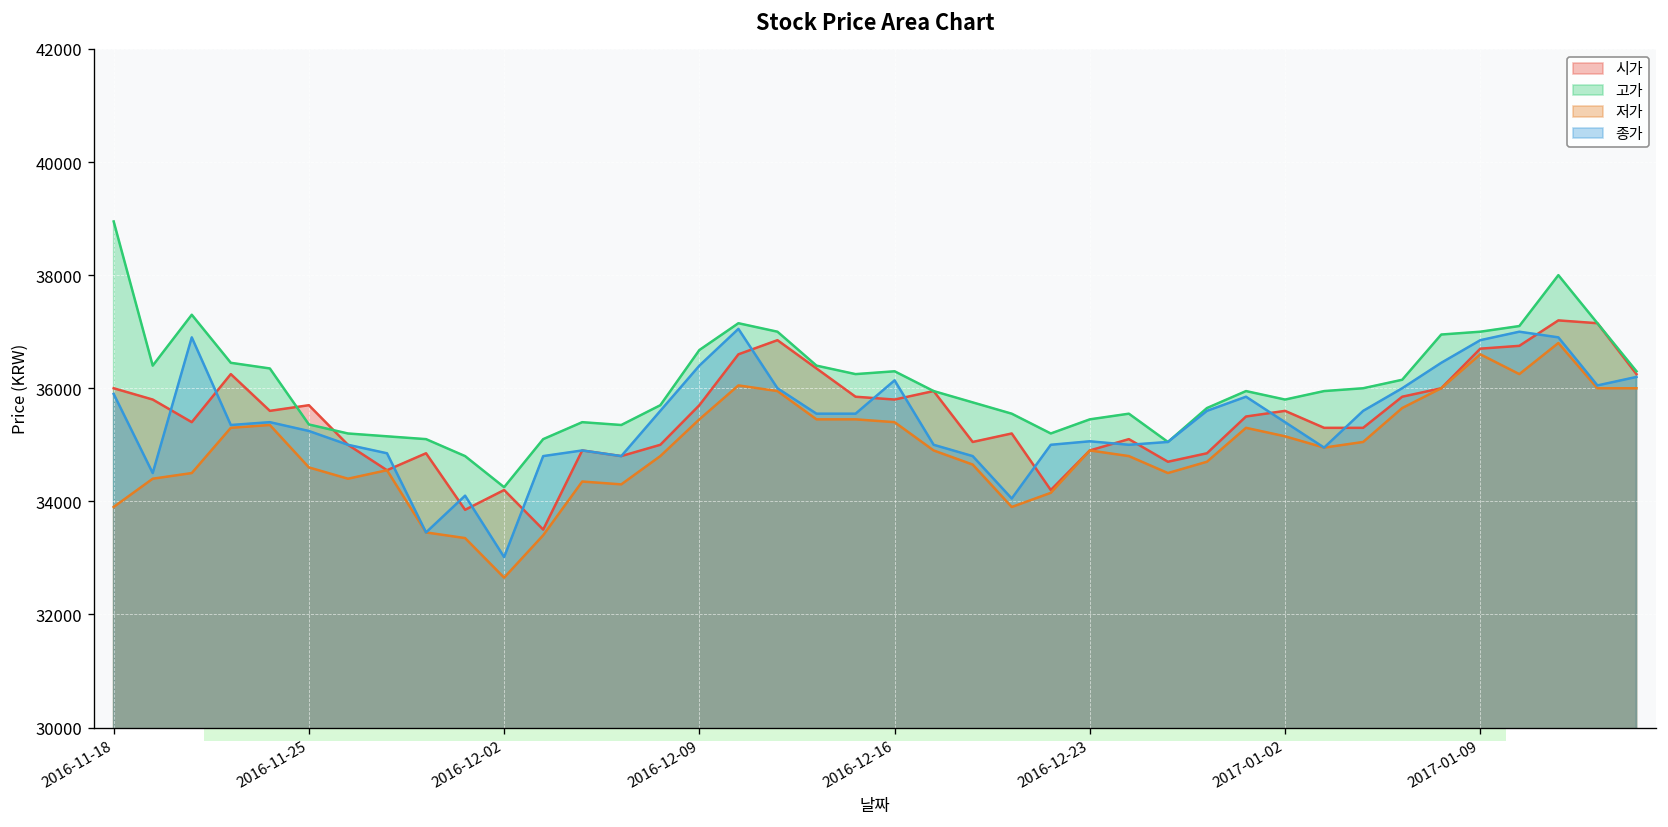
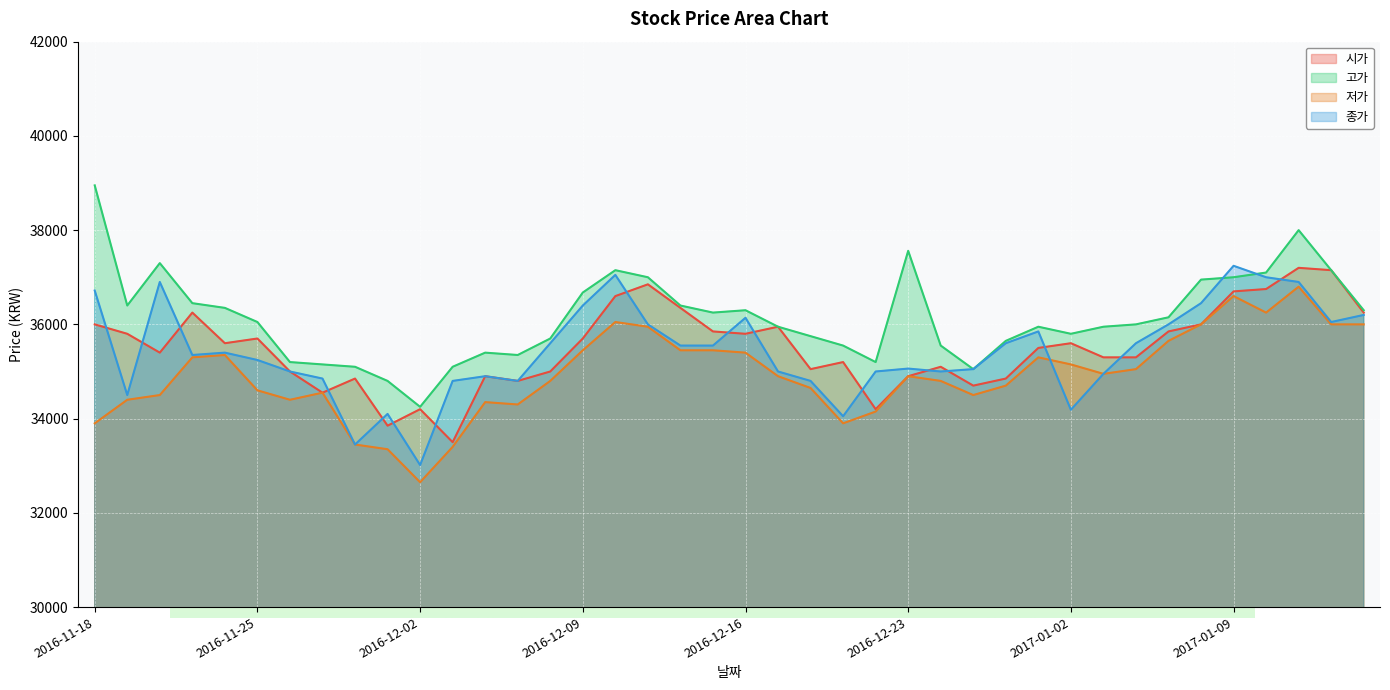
  {
    "Stock Price Area Chart": {
      "고가": {
        "2016-11-18": 39000,
-       "2016-11-25": 35400,
+       "2016-11-25": 36100,
        "2016-12-09": 36700,
        "2016-12-16": 36300,
-       "2016-12-23": 35500,
+       "2016-12-23": 37600,
        "2017-01-02": 35800,
        "2017-01-09": 37000
      },
      "종가": {
-       "2016-11-18": 35900,
+       "2016-11-18": 36700,
        "2016-11-25": 35200,
        "2016-12-02": 33000,
        "2016-12-09": 36400,
        "2016-12-16": 36100,
        "2016-12-23": 35100,
-       "2017-01-02": 35400,
-       "2017-01-09": 36900
+       "2017-01-02": 34200,
+       "2017-01-09": 37200
      }
    }
  }
